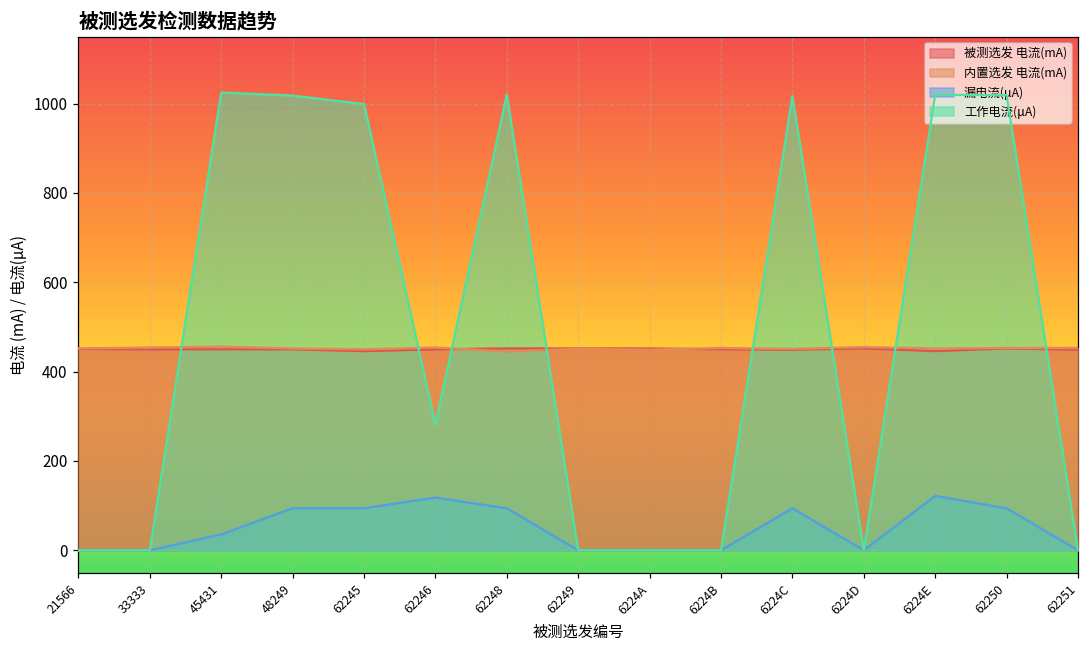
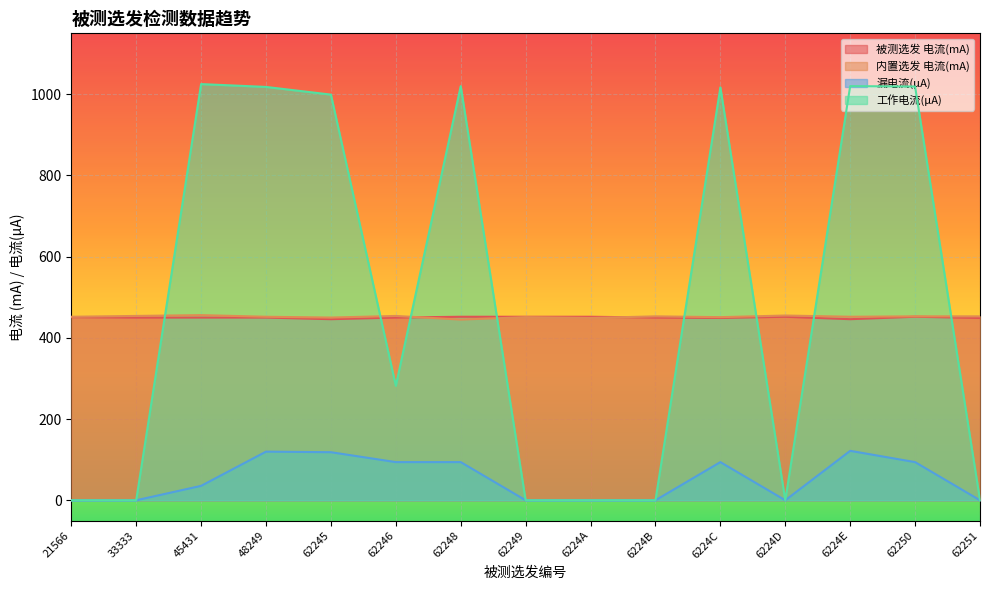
  {
    "漏电流(μA)": {
      "45431": 40,
-     "48249": 90,
-     "62245": 90,
-     "62246": 120,
+     "48249": 120,
+     "62245": 120,
+     "62246": 90,
      "62248": 90,
      "6224C": 90,
      "6224E": 120,
      "62250": 90
    },
    "工作电流(μA)": {
      "45431": 1030,
      "48249": 1020,
      "62245": 1000,
      "62246": 280,
      "62248": 1020,
      "6224C": 1020
    }
  }
